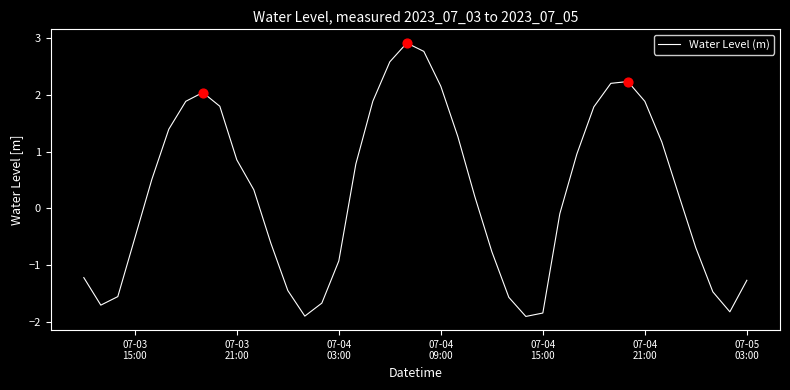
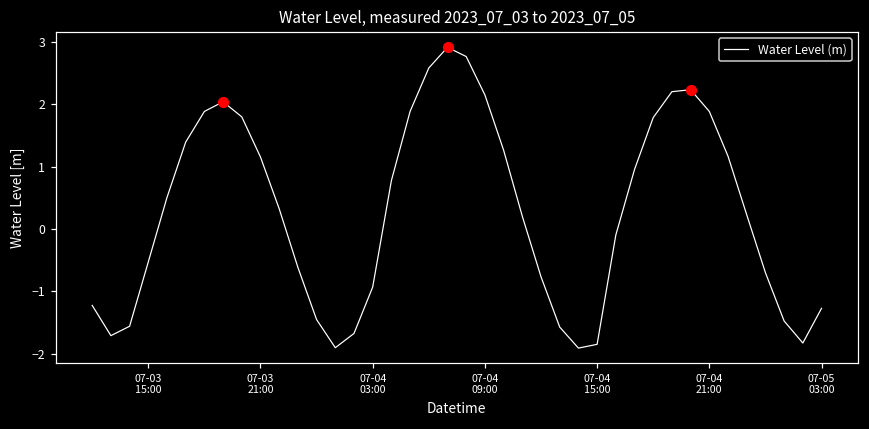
  {
    "Water Level (m)": {
      "07-03 15:00": -0.5,
-     "07-03 21:00": 0.9,
+     "07-03 21:00": 1.2,
      "07-04 03:00": -0.9,
      "07-04 09:00": 2.2,
      "07-04 15:00": -1.8,
      "07-04 21:00": 1.9,
      "07-05 03:00": -1.3
    }
  }
